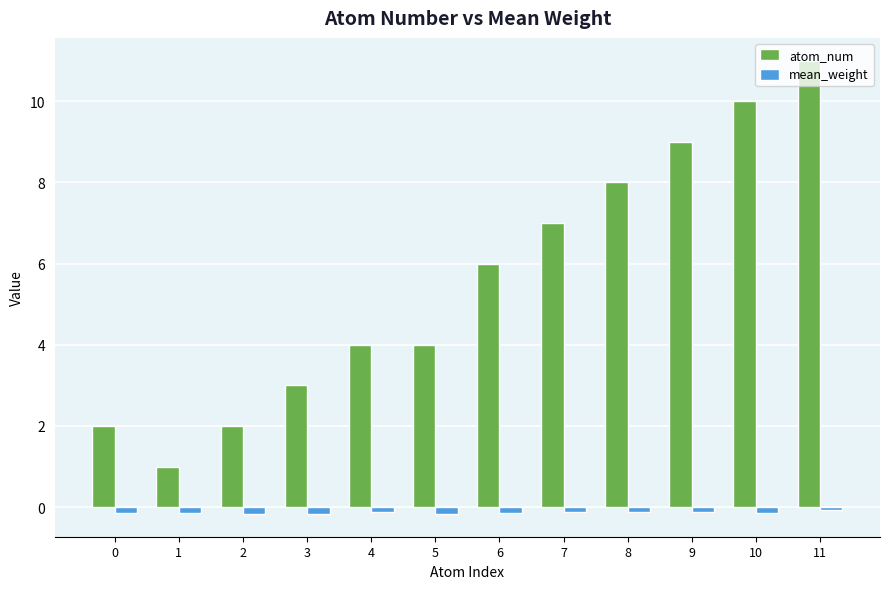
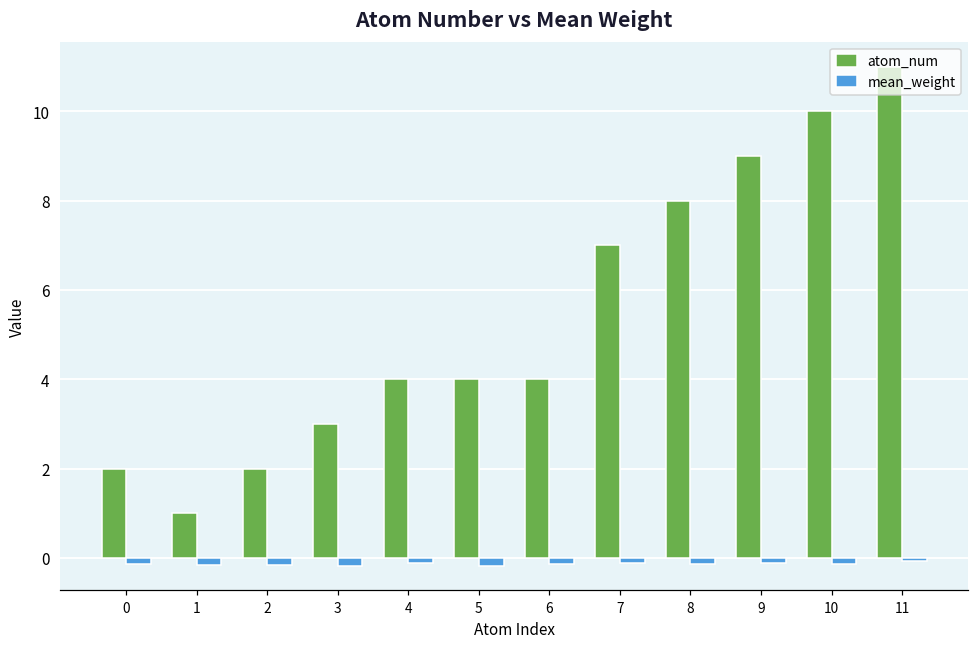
  {
    "atom_num": {
      "0": 2,
      "1": 1,
      "2": 2,
      "3": 3,
      "4": 4,
      "5": 4,
-     "6": 6,
+     "6": 4,
      "7": 7,
      "8": 8,
      "9": 9,
      "10": 10
    },
    "mean_weight": {
      "0": -0.1,
      "1": -0.2,
      "2": -0.2,
      "3": -0.2,
      "4": -0.1,
      "5": -0.2,
      "6": -0.1,
      "7": -0.1,
      "8": -0.1,
      "9": -0.1,
      "10": -0.1,
      "11": -0.1
    }
  }
